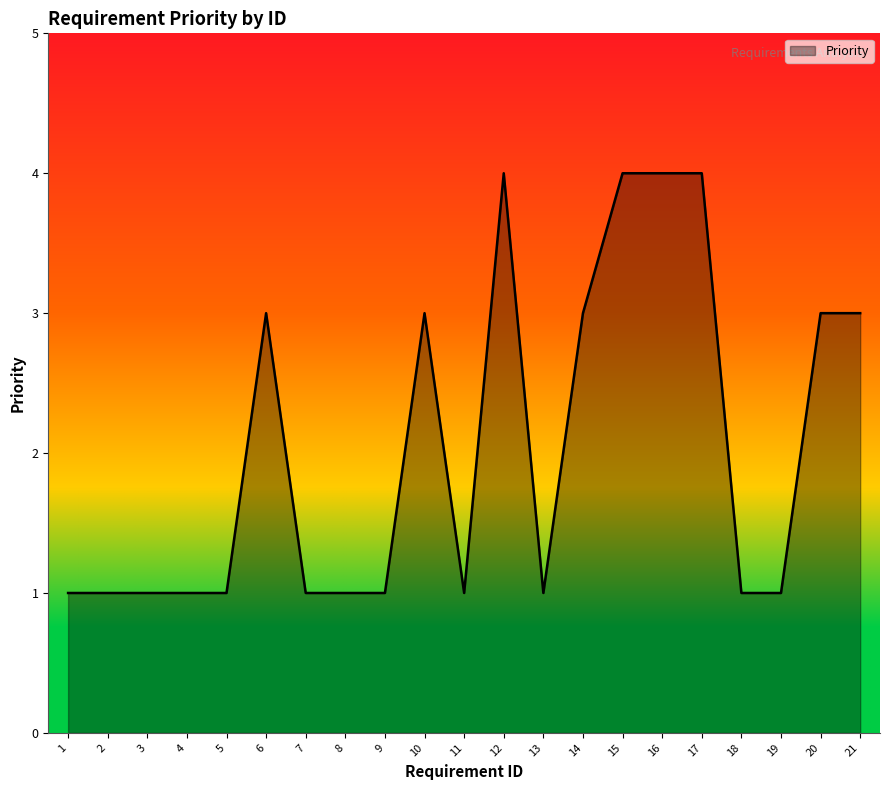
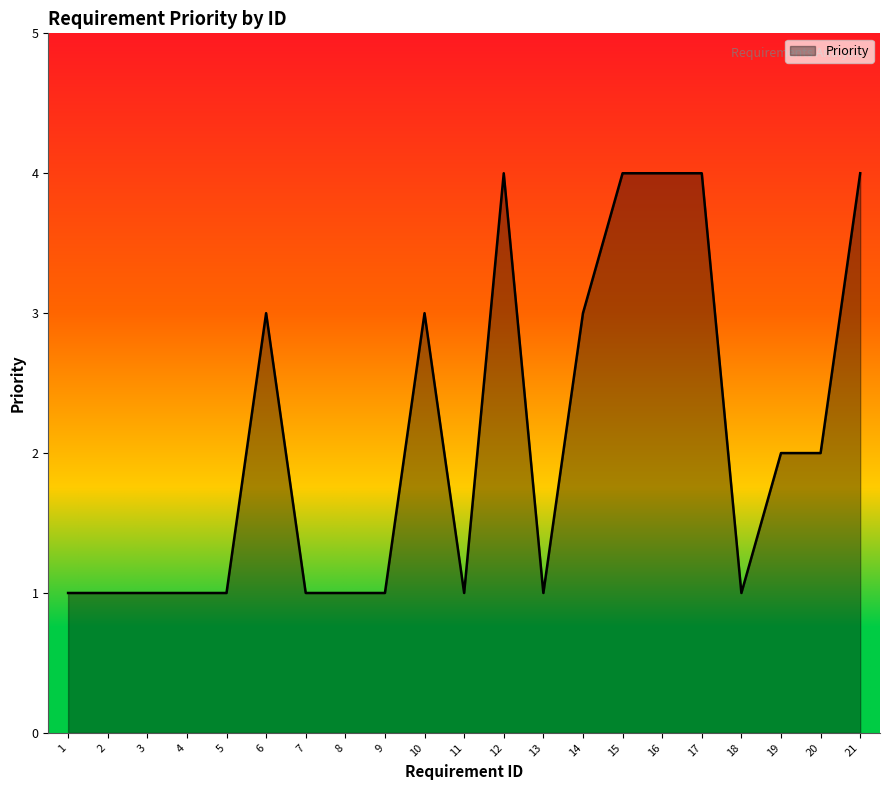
  {
    "1": 1,
    "2": 1,
    "3": 1,
    "4": 1,
    "5": 1,
    "6": 3,
    "7": 1,
    "8": 1,
    "9": 1,
    "10": 3,
    "11": 1,
    "12": 4,
    "13": 1,
    "14": 3,
    "15": 4,
    "16": 4,
    "17": 4,
    "18": 1,
-   "19": 1,
-   "20": 3,
-   "21": 3
+   "19": 2,
+   "20": 2,
+   "21": 4
  }
